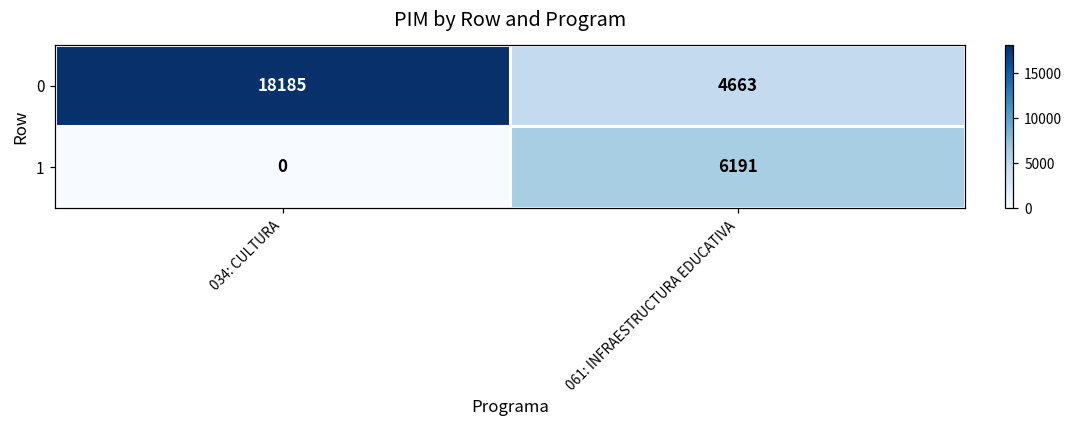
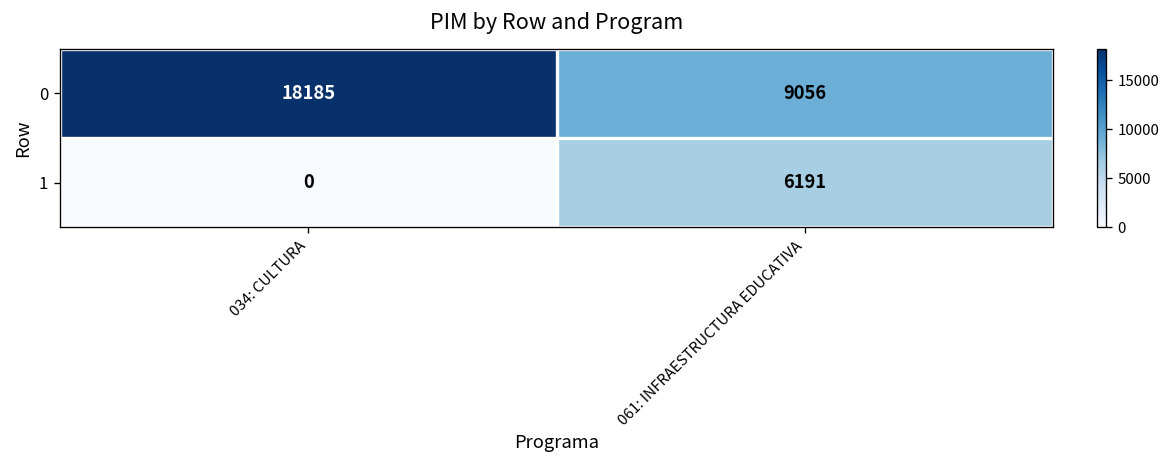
  {
    "0": {
      "034: CULTURA": 18185,
-     "061: INFRAESTRUCTURA EDUCATIVA": 4663
+     "061: INFRAESTRUCTURA EDUCATIVA": 9056
    },
    "1": {
      "034: CULTURA": 0,
      "061: INFRAESTRUCTURA EDUCATIVA": 6191
    }
  }
